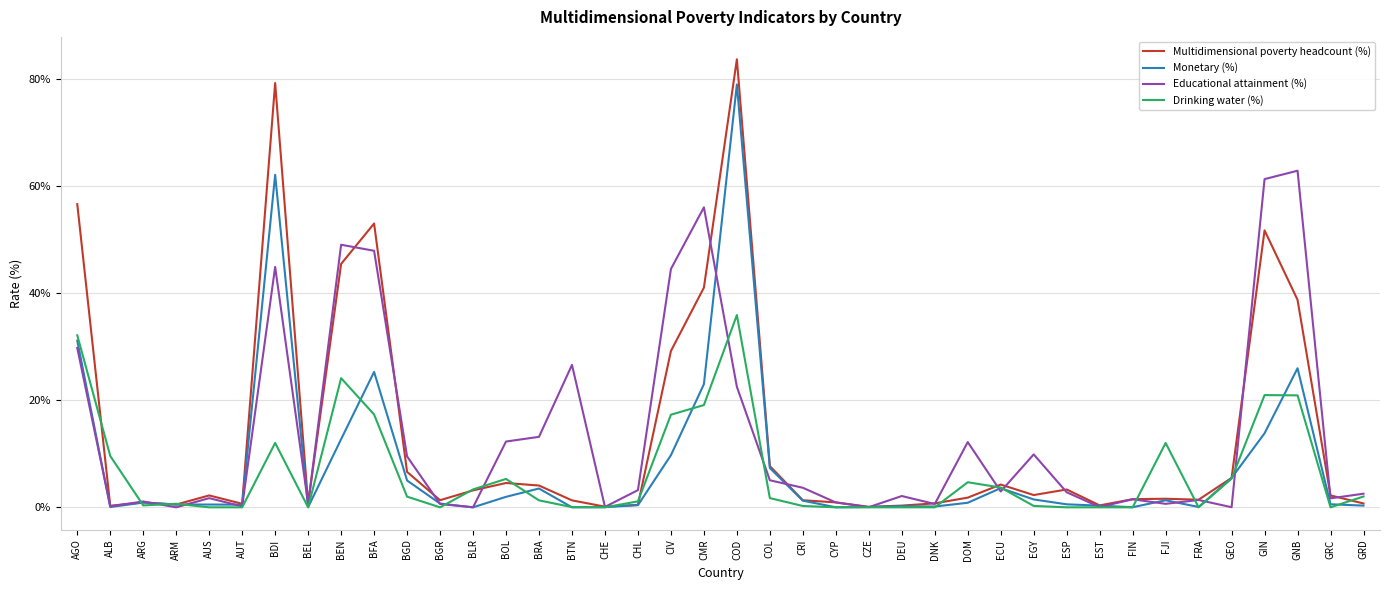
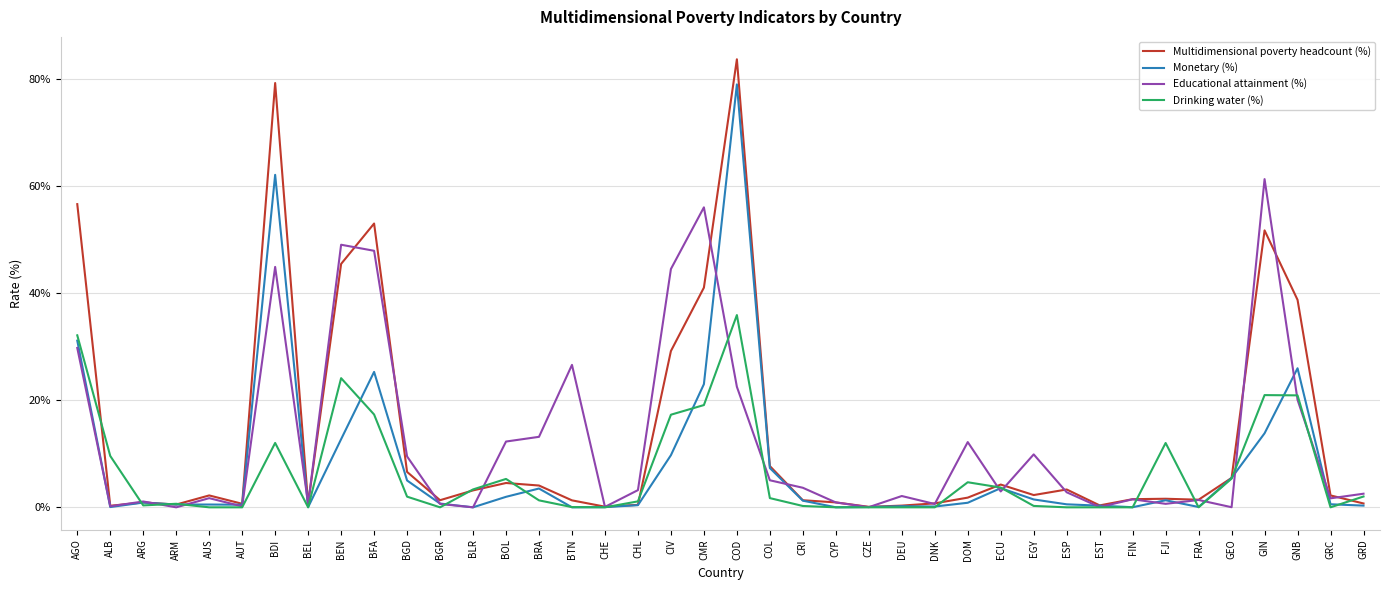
  {
    "Multidimensional poverty headcount (%)": {
      "AGO": "57%",
      "AUS": "2%",
      "BDI": "79%",
      "BEN": "45%",
      "BFA": "53%",
      "BGD": "7%",
      "BGR": "1%",
      "BOL": "5%",
      "BRA": "4%",
      "BTN": "1%",
      "CIV": "29%",
      "CMR": "41%",
      "COD": "84%",
      "DOM": "2%",
      "ECU": "4%",
      "EGY": "2%",
      "ESP": "3%",
      "GIN": "52%",
      "GNB": "39%",
      "GRC": "2%"
    },
    "Monetary (%)": {
      "AGO": "31%",
      "AUS": "1%",
      "BDI": "62%",
      "BEN": "13%",
      "BFA": "25%",
      "BGD": "5%",
      "BOL": "2%",
      "BRA": "4%",
      "CIV": "10%",
      "CMR": "23%",
      "COD": "79%",
      "DOM": "1%",
      "EGY": "1%",
      "ESP": "1%",
      "GIN": "14%",
      "GNB": "26%",
      "GRC": "1%"
    },
    "Educational attainment (%)": {
      "AGO": "30%",
      "ARM": "0%",
      "AUS": "2%",
      "BDI": "45%",
      "BEN": "49%",
      "BFA": "48%",
      "BGD": "10%",
      "BOL": "12%",
      "BRA": "13%",
      "BTN": "27%",
      "CHL": "3%",
      "CIV": "44%",
      "CMR": "56%",
      "COD": "23%",
      "COL": "5%",
      "CRI": "4%",
      "DEU": "2%",
      "DOM": "12%",
      "ECU": "3%",
      "EGY": "10%",
      "ESP": "3%",
      "FJI": "1%",
      "GEO": "0%",
      "GIN": "61%",
-     "GNB": "63%",
+     "GNB": "20%",
      "GRC": "2%",
      "GRD": "3%"
    },
    "Drinking water (%)": {
      "AGO": "32%",
      "ALB": "10%",
      "ARG": "0%",
      "AUS": "0%",
      "BDI": "12%",
      "BEN": "24%",
      "BFA": "17%",
      "BGD": "2%",
      "BGR": "0%",
      "BOL": "5%",
      "BRA": "1%",
      "CHL": "1%",
      "CIV": "17%",
      "CMR": "19%",
      "COD": "36%",
      "COL": "2%",
      "CRI": "0%",
      "DOM": "5%",
      "EGY": "0%",
      "ESP": "0%",
      "FJI": "12%",
      "GIN": "21%",
      "GNB": "21%",
      "GRC": "0%",
      "GRD": "2%"
    }
  }
